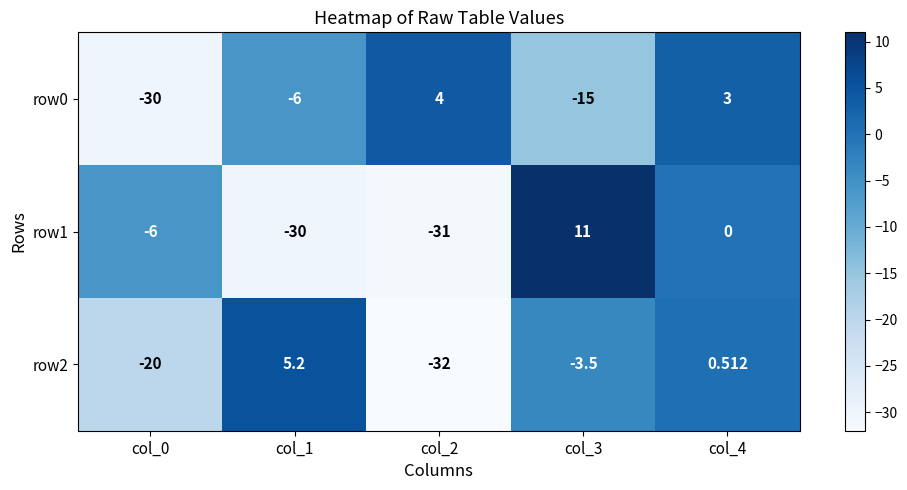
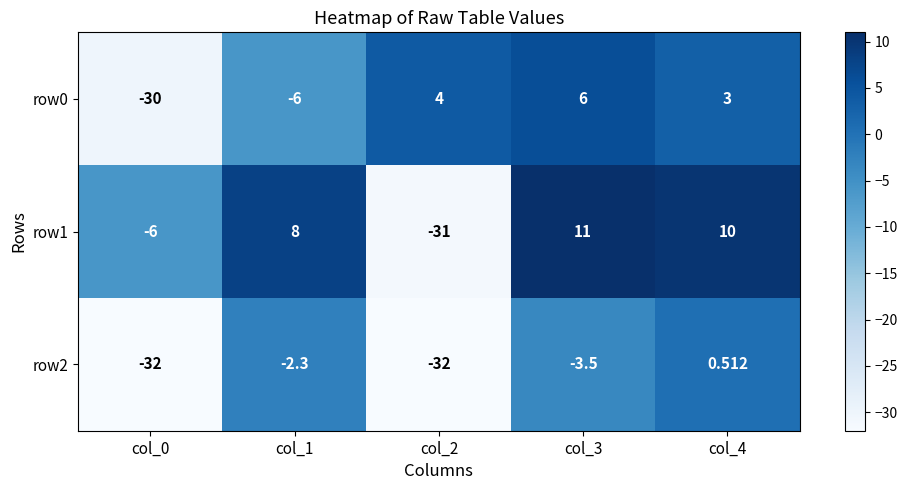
  {
    "row0": {
      "col_0": -30,
      "col_1": -6,
      "col_2": 4,
-     "col_3": -15,
+     "col_3": 6,
      "col_4": 3
    },
    "row1": {
      "col_0": -6,
-     "col_1": -30,
+     "col_1": 8,
      "col_2": -31,
      "col_3": 11,
-     "col_4": 0
+     "col_4": 10
    },
    "row2": {
-     "col_0": -20,
-     "col_1": 5.2,
+     "col_0": -32,
+     "col_1": -2.3,
      "col_2": -32,
      "col_3": -3.5,
      "col_4": 0.512
    }
  }
